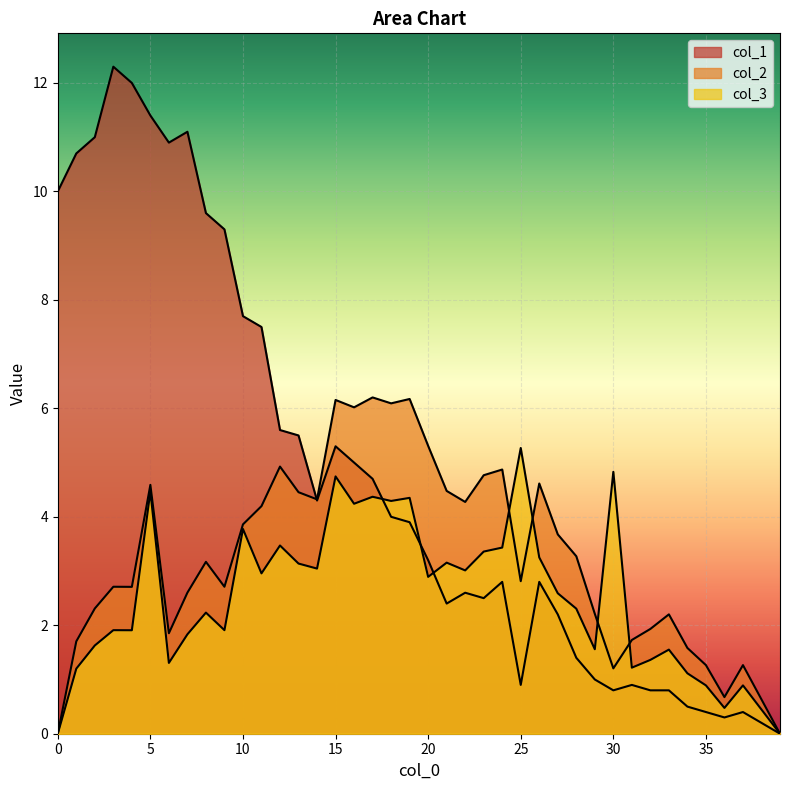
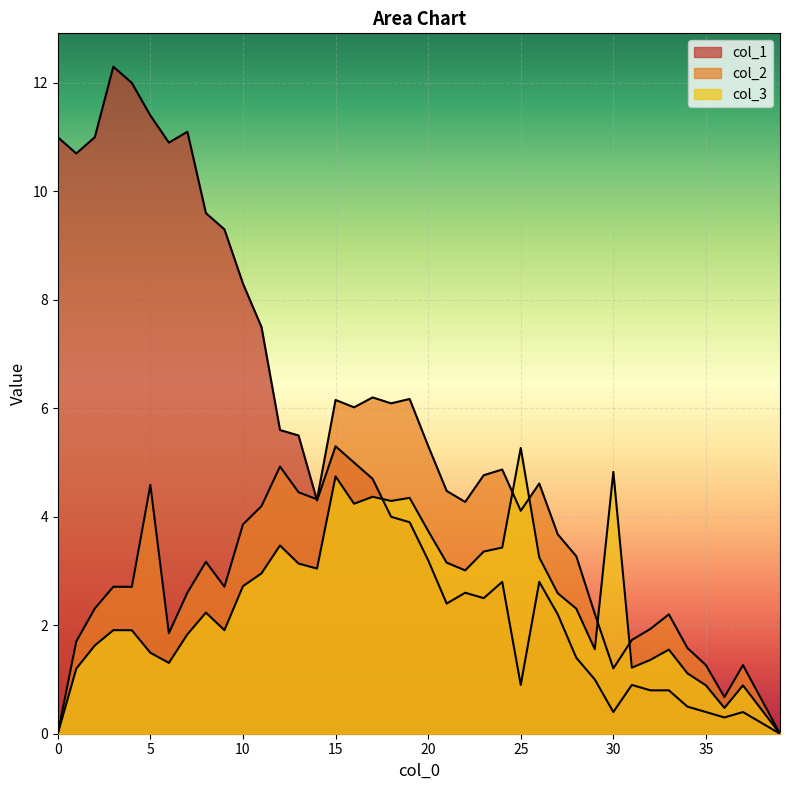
  {
    "col_1": {
-     "0": 10,
+     "0": 11,
      "5": 11.4,
-     "10": 7.7,
+     "10": 8.3,
      "15": 5.3,
      "20": 3.2,
      "25": 0.9,
-     "30": 0.8,
+     "30": 0.4,
      "35": 0.4
    },
    "col_2": {
      "5": 4.6,
      "10": 3.9,
      "15": 6.2,
      "20": 5.3,
-     "25": 2.8,
+     "25": 4.1,
      "30": 1.2,
      "35": 1.3
    },
    "col_3": {
-     "5": 4.5,
-     "10": 3.8,
+     "5": 1.5,
+     "10": 2.7,
      "15": 4.7,
-     "20": 2.9,
+     "20": 3.7,
      "25": 5.3,
      "30": 4.8,
      "35": 0.9
    }
  }
